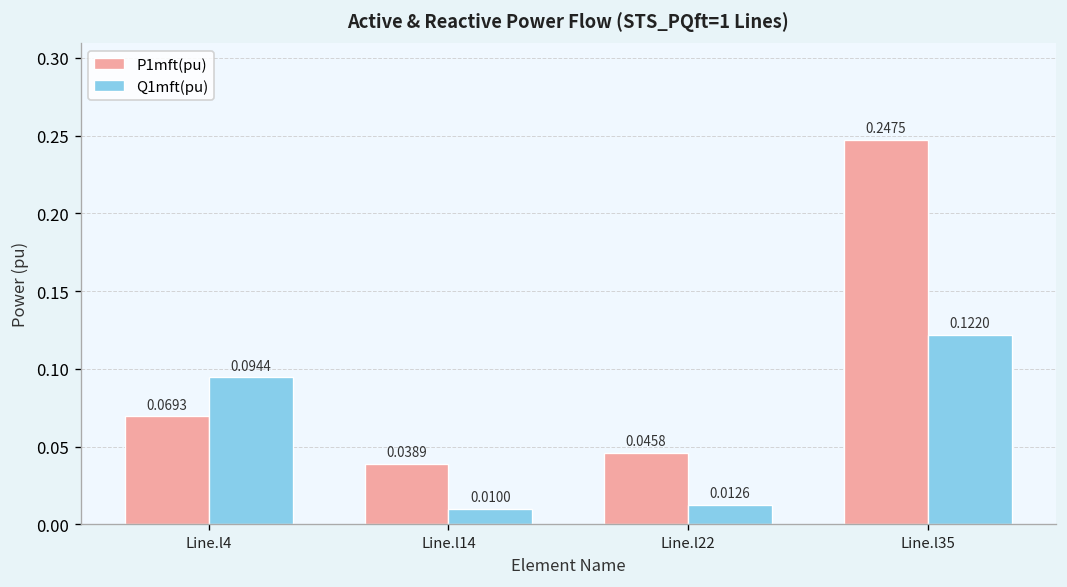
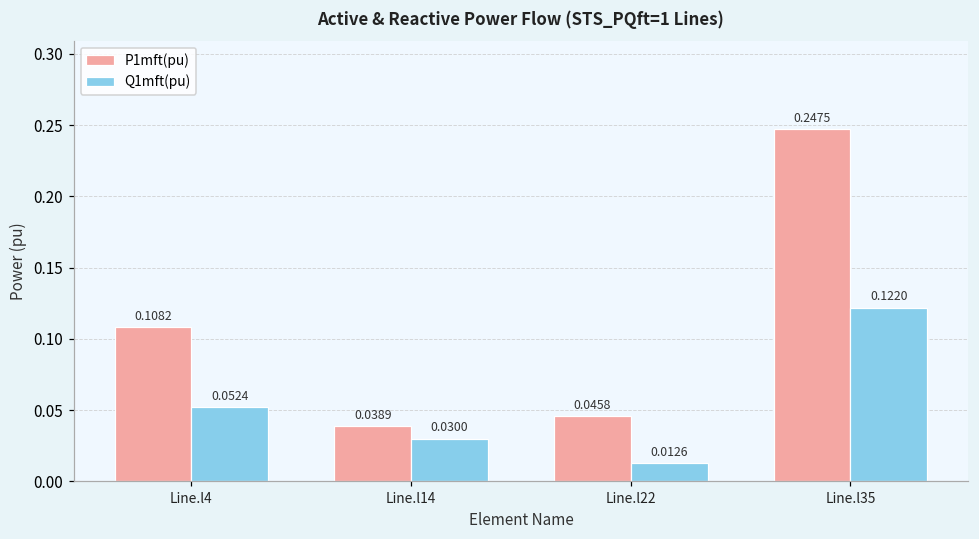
  {
    "P1mft(pu)": {
-     "Line.l4": 0.0693,
+     "Line.l4": 0.1082,
      "Line.l14": 0.0389,
      "Line.l22": 0.0458,
      "Line.l35": 0.2475
    },
    "Q1mft(pu)": {
-     "Line.l4": 0.0944,
-     "Line.l14": 0.0100,
+     "Line.l4": 0.0524,
+     "Line.l14": 0.0300,
      "Line.l22": 0.0126,
      "Line.l35": 0.1220
    }
  }
